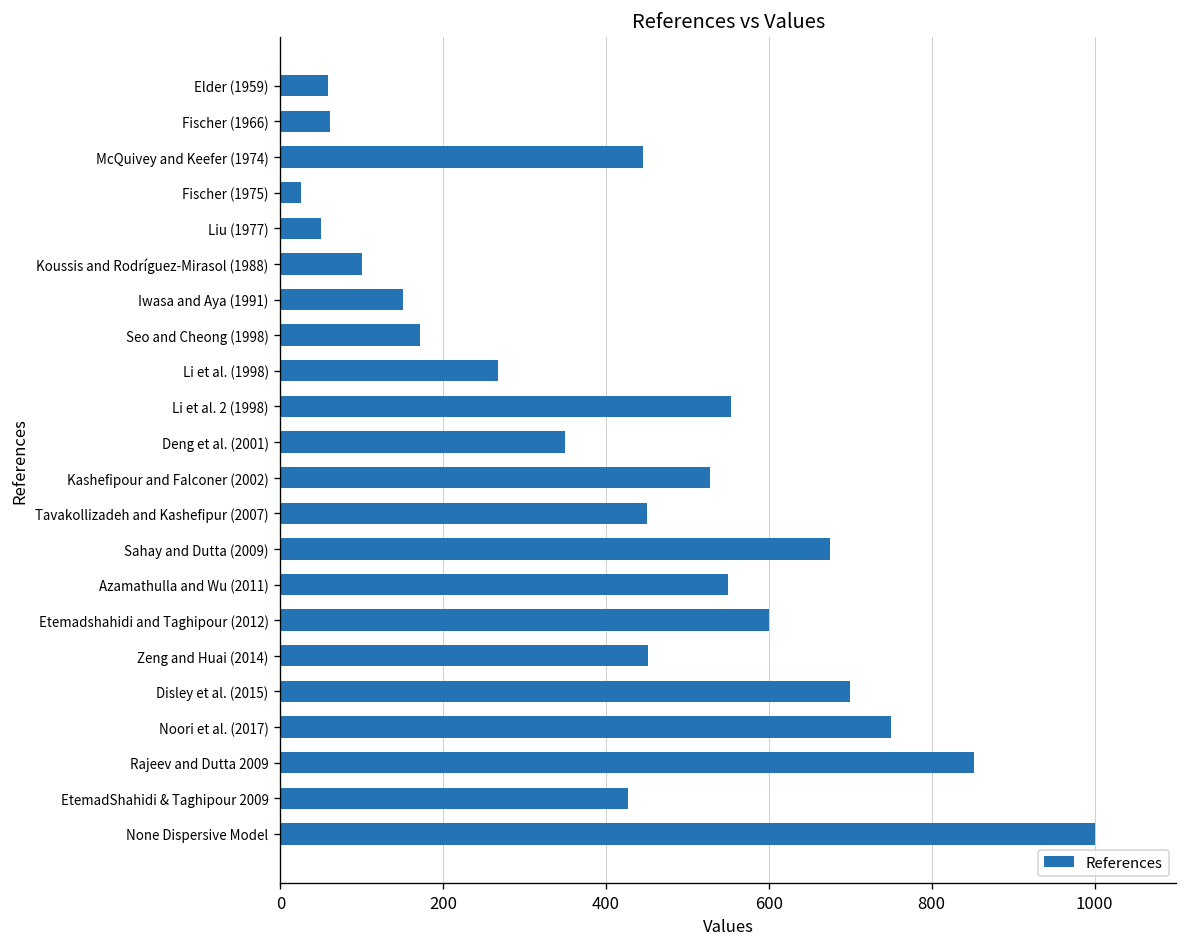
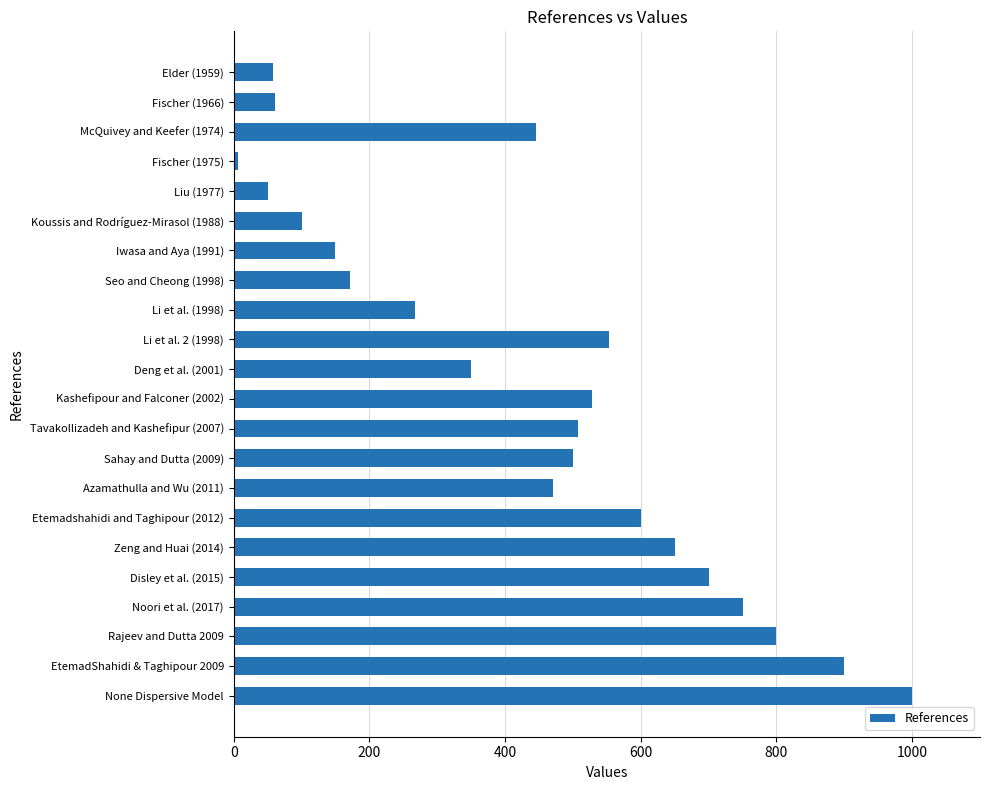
  {
    "Elder (1959)": 60,
    "Fischer (1966)": 60,
    "McQuivey and Keefer (1974)": 450,
-   "Fischer (1975)": 30,
+   "Fischer (1975)": 10,
    "Liu (1977)": 50,
    "Koussis and Rodríguez-Mirasol (1988)": 100,
    "Iwasa and Aya (1991)": 150,
    "Seo and Cheong (1998)": 170,
    "Li et al. (1998)": 270,
    "Li et al. 2 (1998)": 550,
    "Deng et al. (2001)": 350,
    "Kashefipour and Falconer (2002)": 530,
-   "Tavakollizadeh and Kashefipur (2007)": 450,
-   "Sahay and Dutta (2009)": 680,
-   "Azamathulla and Wu (2011)": 550,
+   "Tavakollizadeh and Kashefipur (2007)": 510,
+   "Sahay and Dutta (2009)": 500,
+   "Azamathulla and Wu (2011)": 470,
    "Etemadshahidi and Taghipour (2012)": 600,
-   "Zeng and Huai (2014)": 450,
+   "Zeng and Huai (2014)": 650,
    "Disley et al. (2015)": 700,
    "Noori et al. (2017)": 750,
-   "Rajeev and Dutta 2009": 850,
-   "EtemadShahidi & Taghipour 2009": 430,
+   "Rajeev and Dutta 2009": 800,
+   "EtemadShahidi & Taghipour 2009": 900,
    "None Dispersive Model": 1000
  }
